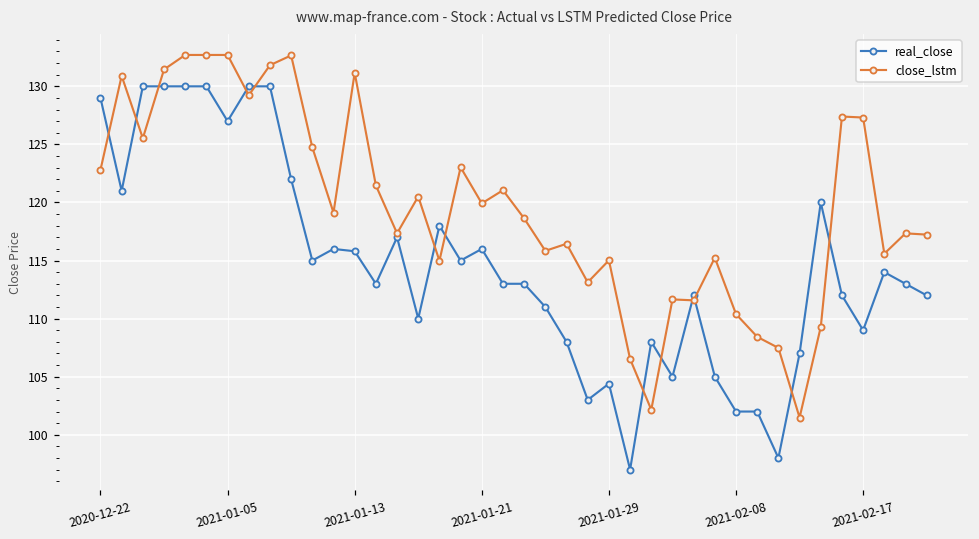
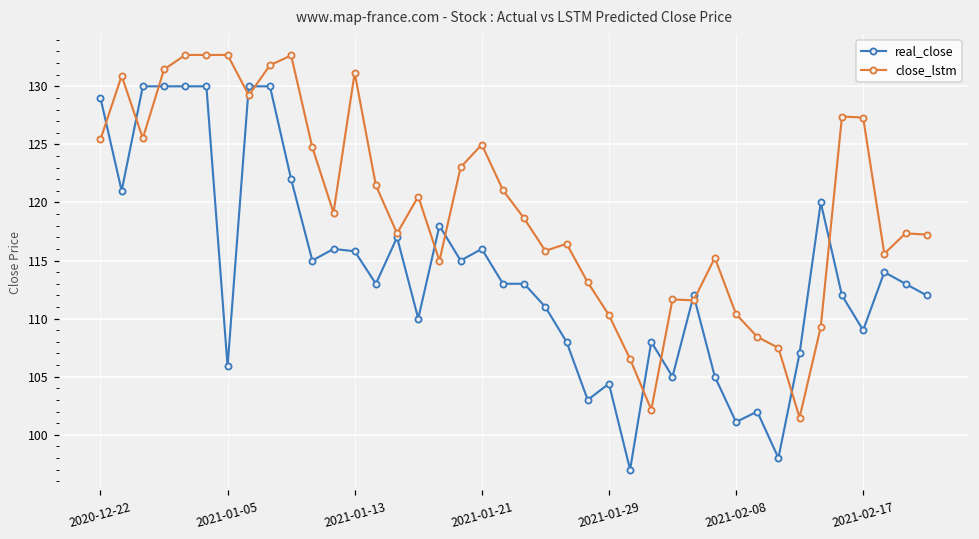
  {
    "real_close": {
      "2020-12-22": 129.0,
-     "2021-01-05": 127.0,
+     "2021-01-05": 105.9,
      "2021-01-13": 115.8,
      "2021-01-21": 116.0,
      "2021-01-29": 104.4,
-     "2021-02-08": 102.0,
+     "2021-02-08": 101.1,
      "2021-02-17": 109.0
    },
    "close_lstm": {
-     "2020-12-22": 122.8,
+     "2020-12-22": 125.4,
      "2021-01-05": 132.7,
      "2021-01-13": 131.2,
-     "2021-01-21": 119.9,
-     "2021-01-29": 115.0,
+     "2021-01-21": 125.0,
+     "2021-01-29": 110.3,
      "2021-02-08": 110.4,
      "2021-02-17": 127.3
    }
  }
